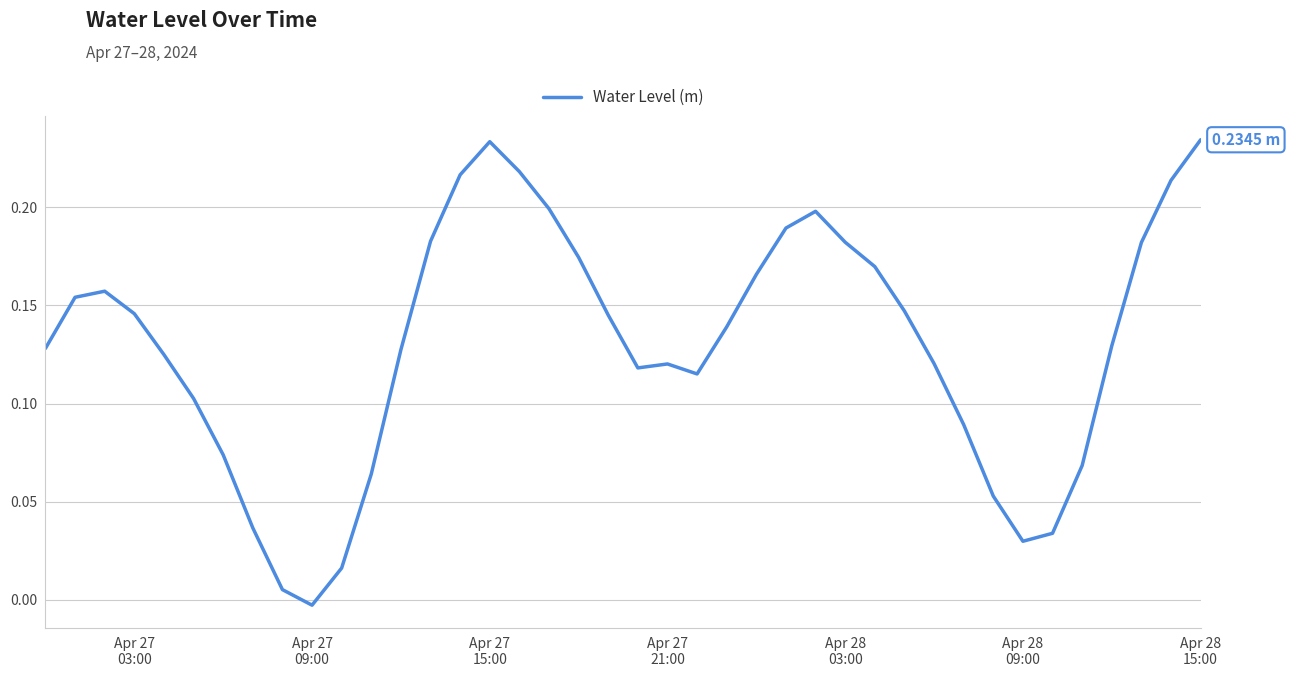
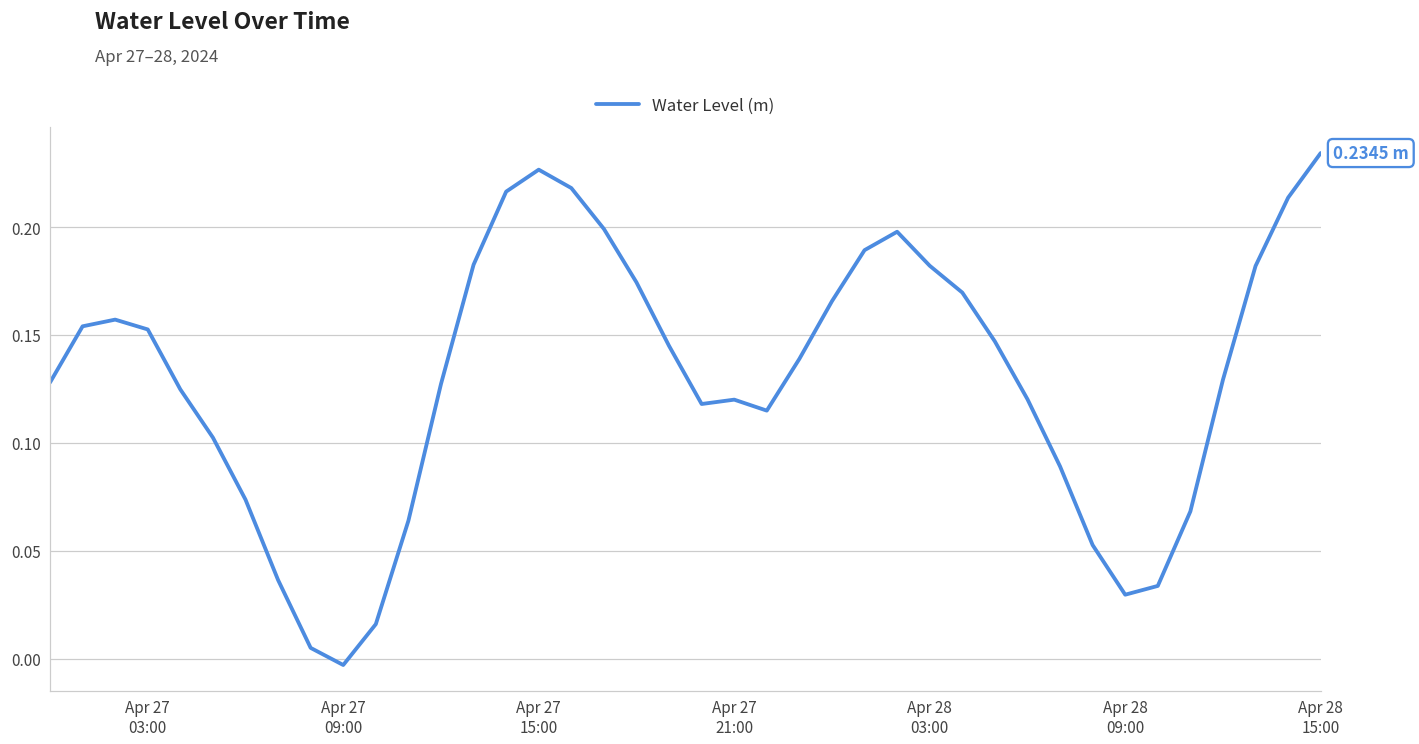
  {
-   "Apr 27 03:00": 0.146,
+   "Apr 27 03:00": 0.153,
    "Apr 27 09:00": -0.003,
-   "Apr 27 15:00": 0.233,
+   "Apr 27 15:00": 0.227,
    "Apr 27 21:00": 0.120,
    "Apr 28 03:00": 0.182,
    "Apr 28 09:00": 0.030
  }
